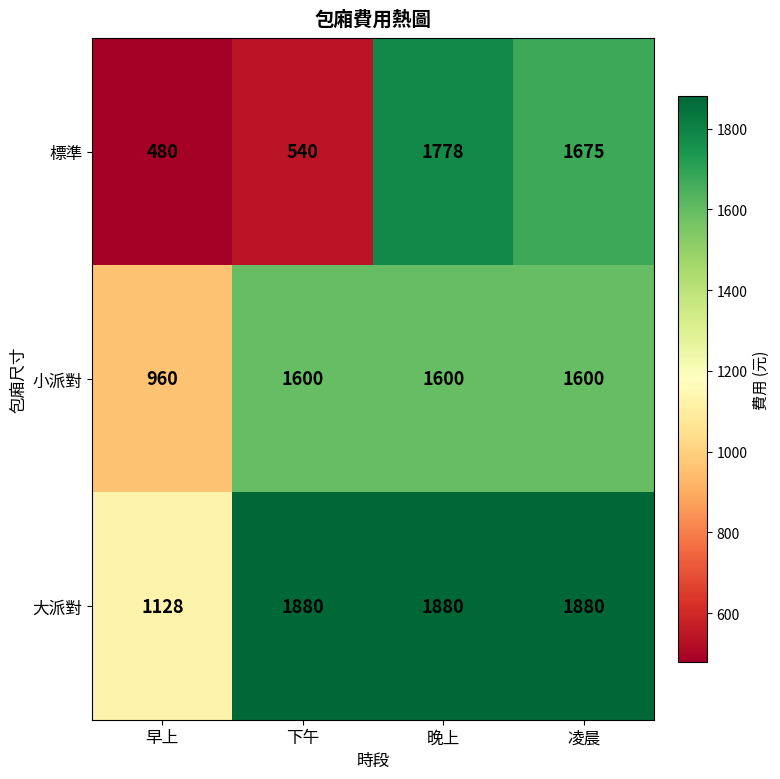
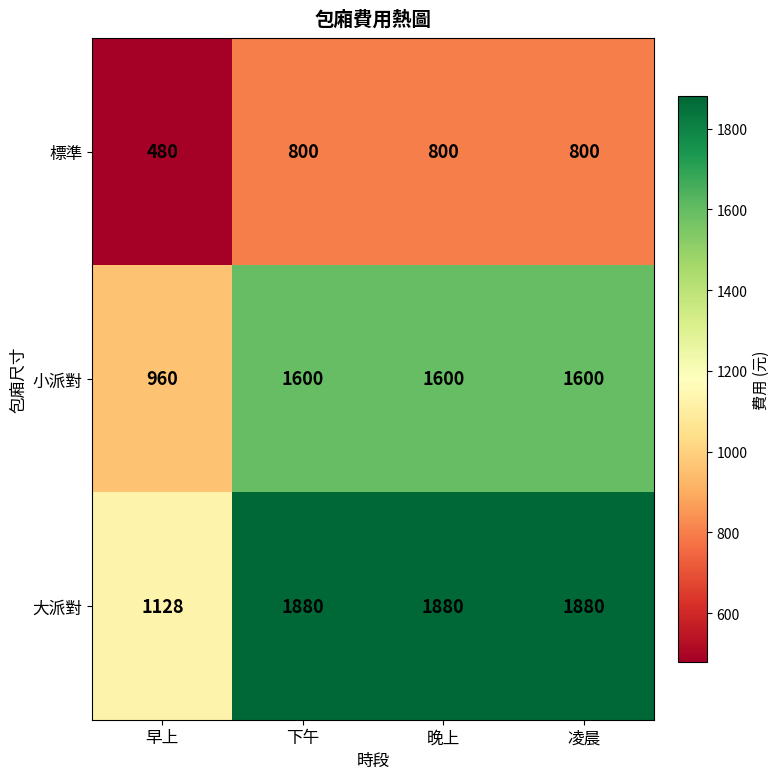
  {
    "標準": {
      "早上": 480,
-     "下午": 540,
-     "晚上": 1778,
-     "凌晨": 1675
+     "下午": 800,
+     "晚上": 800,
+     "凌晨": 800
    },
    "小派對": {
      "早上": 960,
      "下午": 1600,
      "晚上": 1600,
      "凌晨": 1600
    },
    "大派對": {
      "早上": 1128,
      "下午": 1880,
      "晚上": 1880,
      "凌晨": 1880
    }
  }
